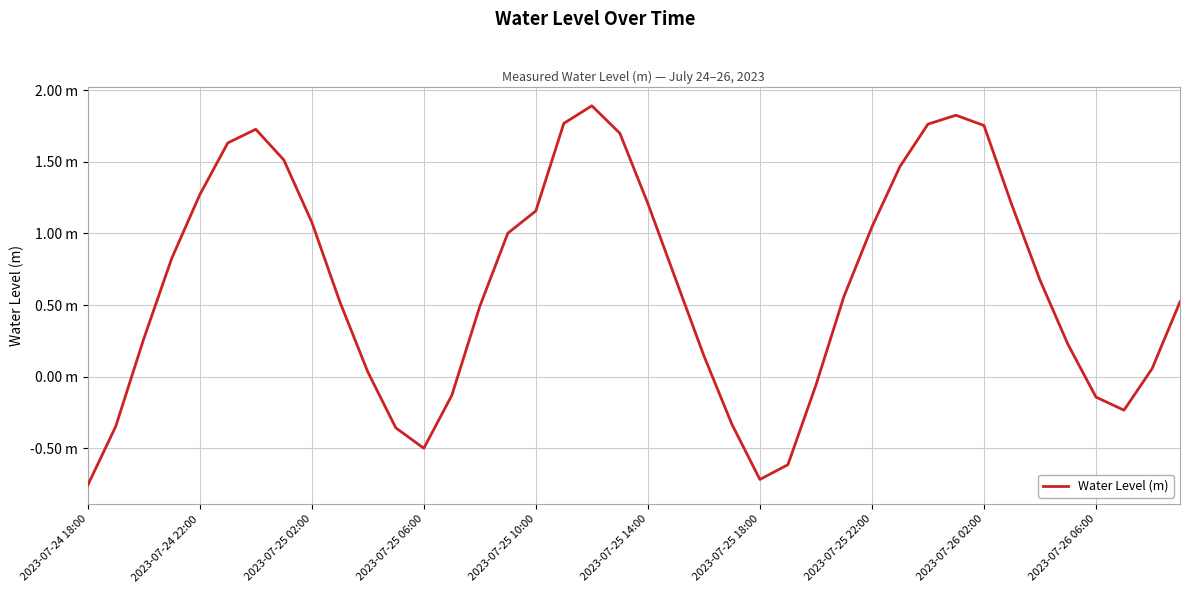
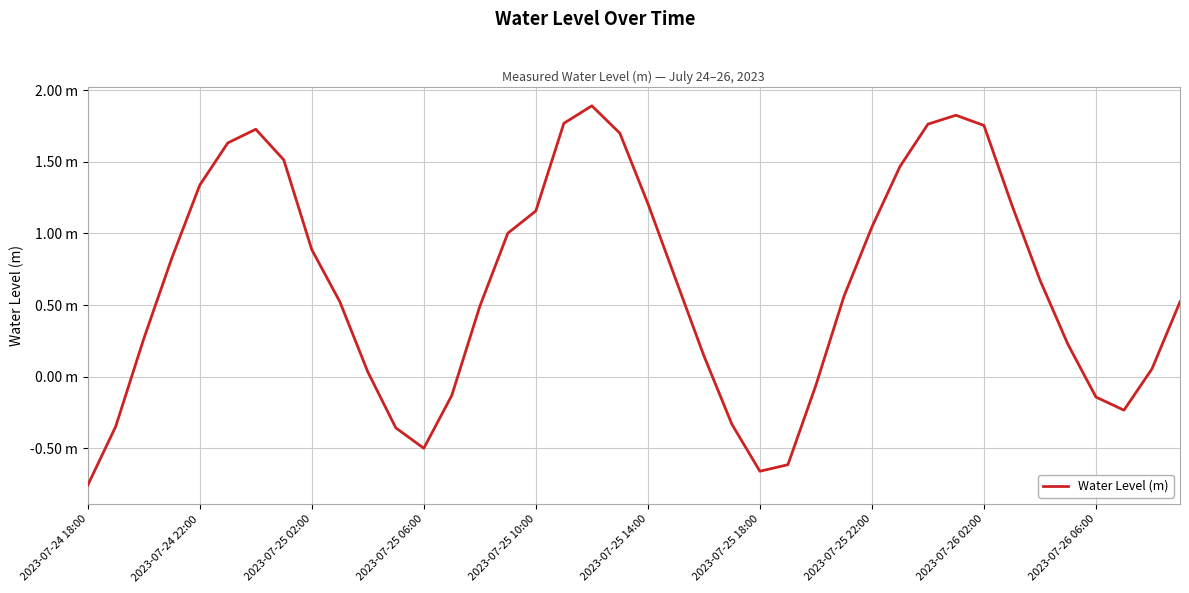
  {
    "2023-07-24 18:00": "-0.76 m",
-   "2023-07-24 22:00": "1.27 m",
-   "2023-07-25 02:00": "1.08 m",
+   "2023-07-24 22:00": "1.34 m",
+   "2023-07-25 02:00": "0.89 m",
    "2023-07-25 06:00": "-0.50 m",
    "2023-07-25 10:00": "1.16 m",
    "2023-07-25 14:00": "1.21 m",
-   "2023-07-25 18:00": "-0.72 m",
+   "2023-07-25 18:00": "-0.66 m",
    "2023-07-25 22:00": "1.05 m",
    "2023-07-26 02:00": "1.75 m",
    "2023-07-26 06:00": "-0.14 m"
  }
